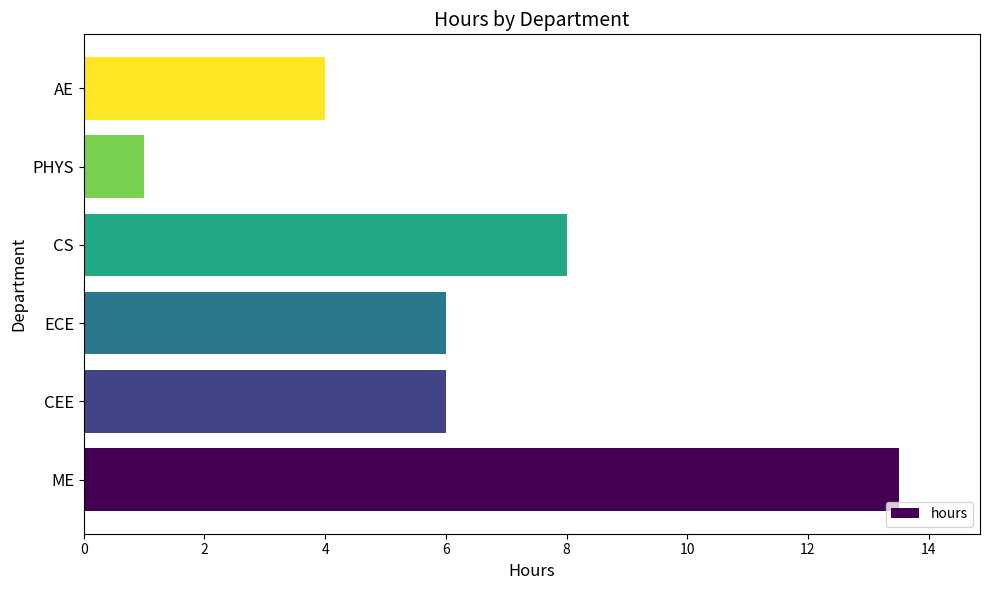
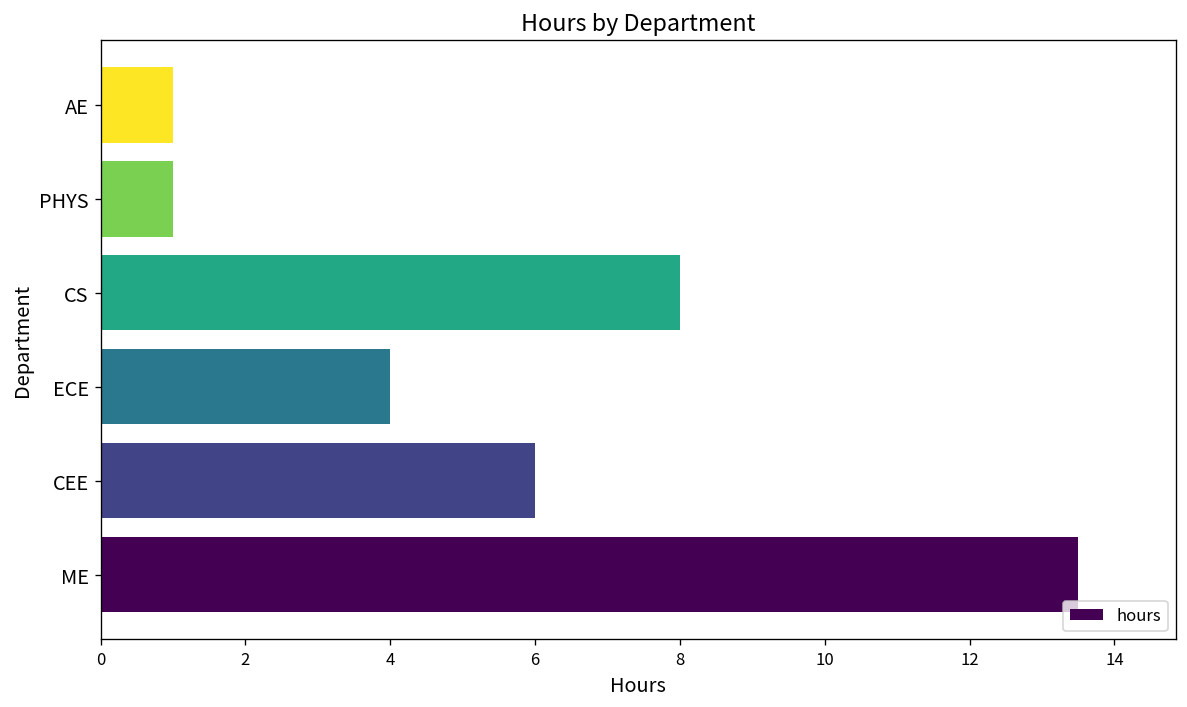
  {
-   "AE": 4,
+   "AE": 1,
    "PHYS": 1,
    "CS": 8,
-   "ECE": 6,
+   "ECE": 4,
    "CEE": 6,
    "ME": 13.5
  }
